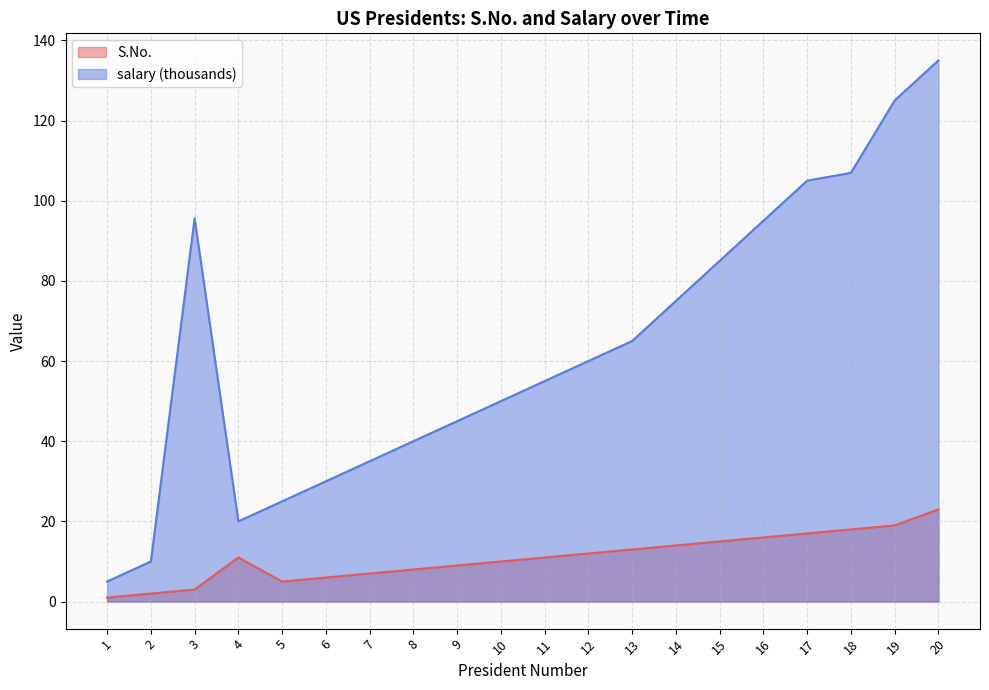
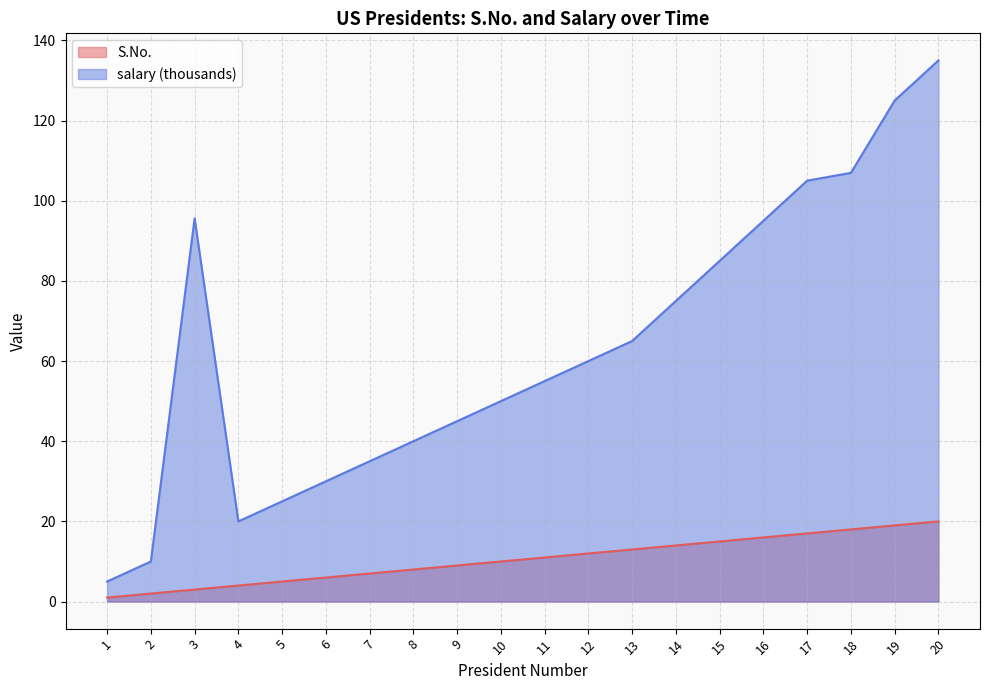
  {
    "S.No.": {
      "1": 1,
      "2": 2,
      "3": 3,
-     "4": 11,
+     "4": 4,
      "5": 5,
      "6": 6,
      "7": 7,
      "8": 8,
      "9": 9,
      "10": 10,
      "11": 11,
      "12": 12,
      "13": 13,
      "14": 14,
      "15": 15,
      "16": 16,
      "17": 17,
      "18": 18,
      "19": 19,
-     "20": 23
+     "20": 20
    },
    "salary (thousands)": {
      "1": 5,
      "2": 10,
      "3": 96,
      "4": 20,
      "5": 25,
      "6": 30,
      "7": 35,
      "8": 40,
      "9": 45,
      "10": 50,
      "11": 55,
      "12": 60,
      "13": 65,
      "14": 75,
      "15": 85,
      "16": 95,
      "17": 105,
      "18": 107,
      "19": 125,
      "20": 135
    }
  }
